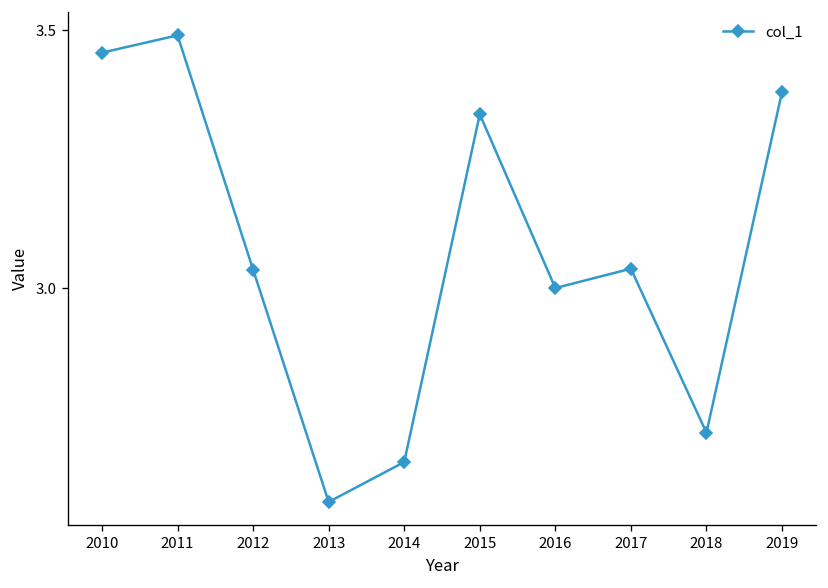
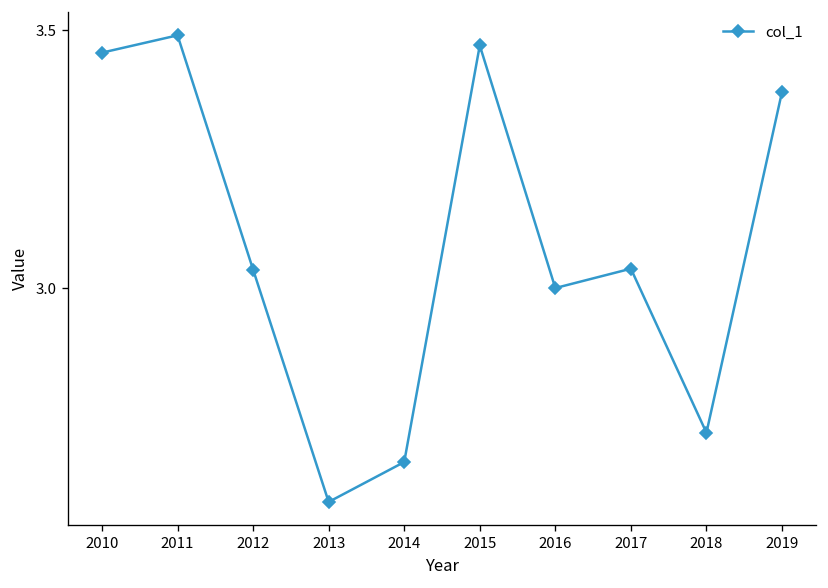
  {
    "2010": 3.46,
    "2011": 3.49,
    "2012": 3.04,
    "2013": 2.59,
    "2014": 2.66,
-   "2015": 3.34,
+   "2015": 3.47,
    "2016": 3.00,
    "2017": 3.04,
    "2018": 2.72,
    "2019": 3.38
  }
